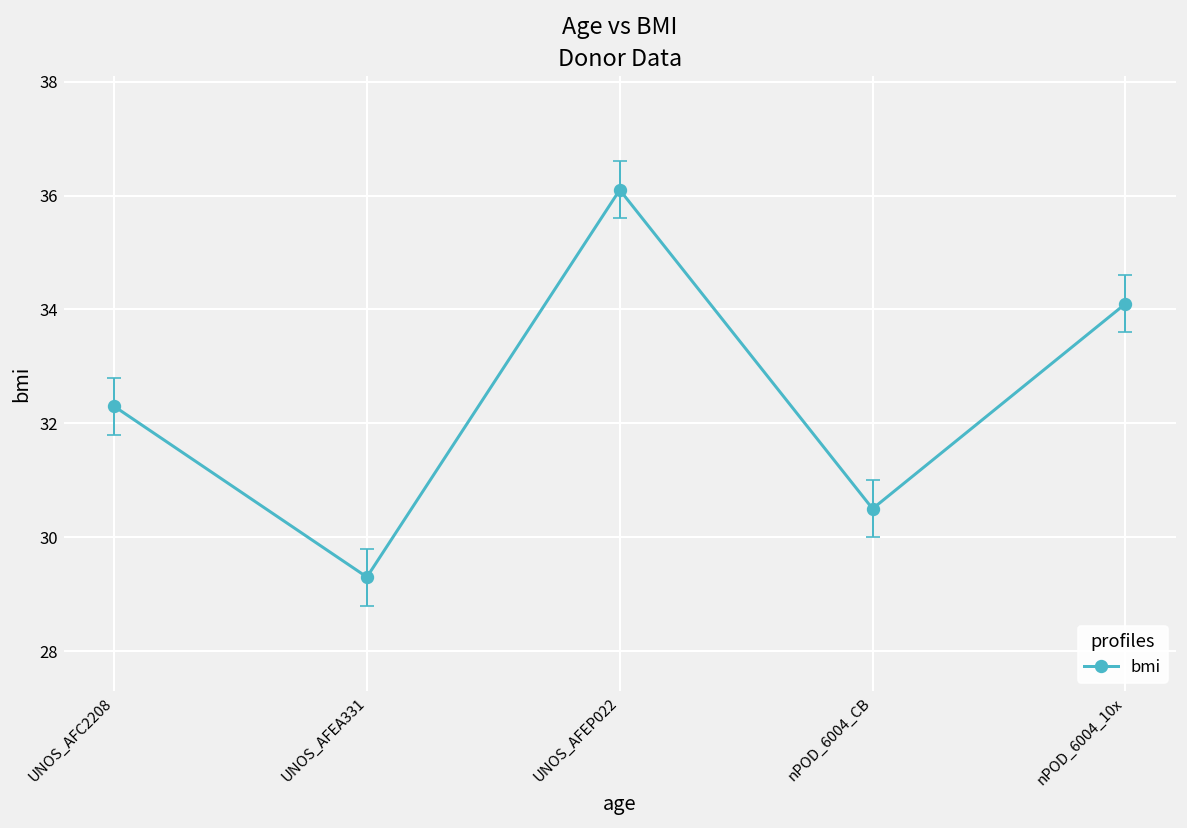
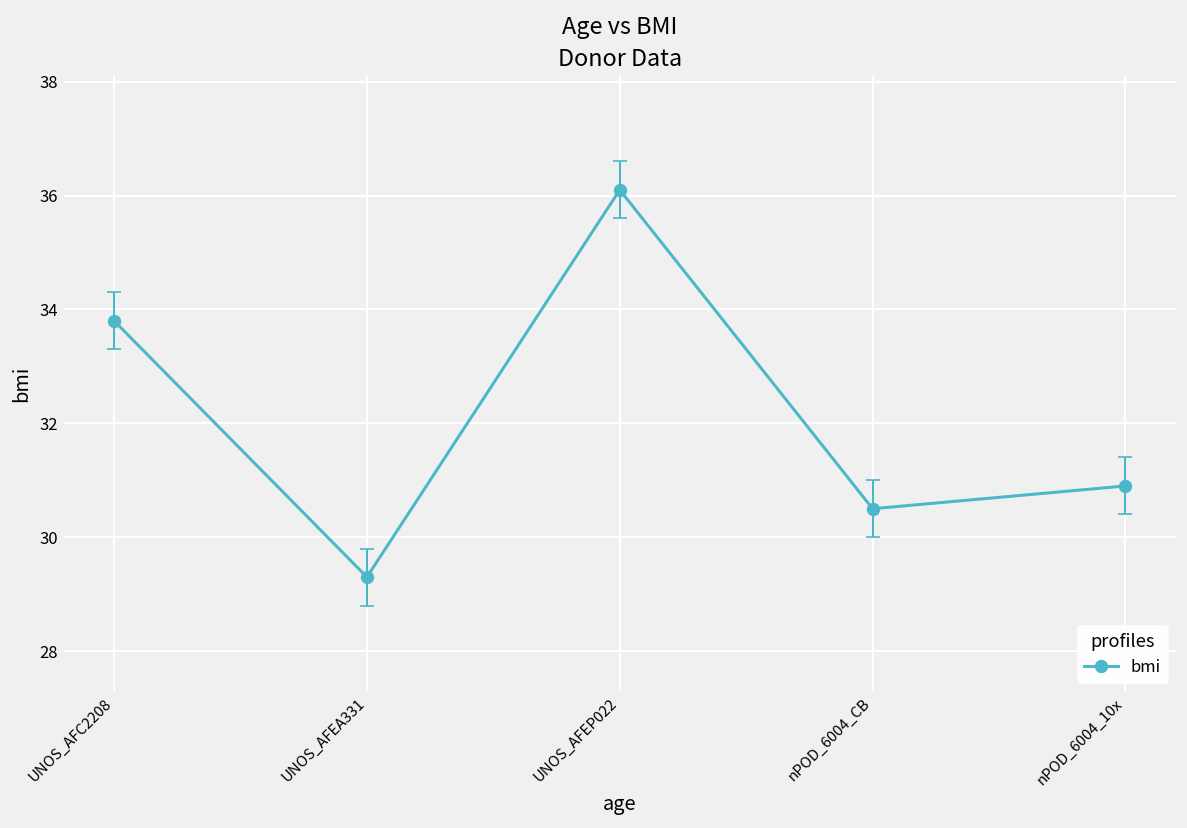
  {
    "bmi": {
-     "UNOS_AFC2208": 32.3,
+     "UNOS_AFC2208": 33.8,
      "UNOS_AFEA331": 29.3,
      "UNOS_AFEP022": 36.1,
      "nPOD_6004_CB": 30.5,
-     "nPOD_6004_10x": 34.1
+     "nPOD_6004_10x": 30.9
    }
  }
